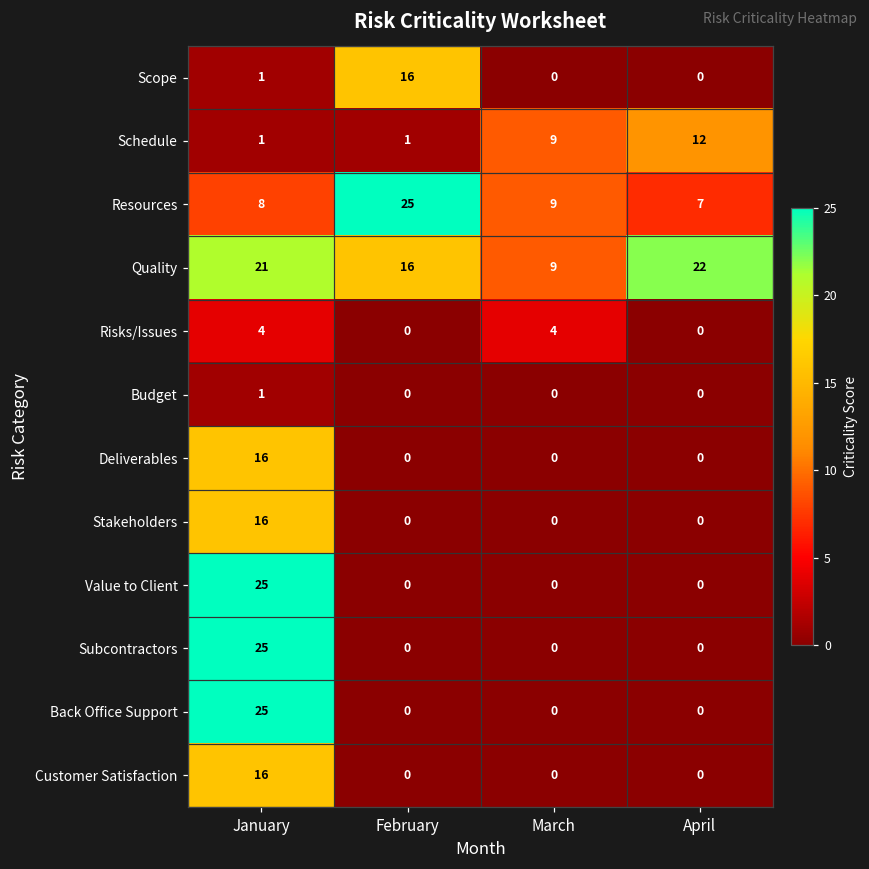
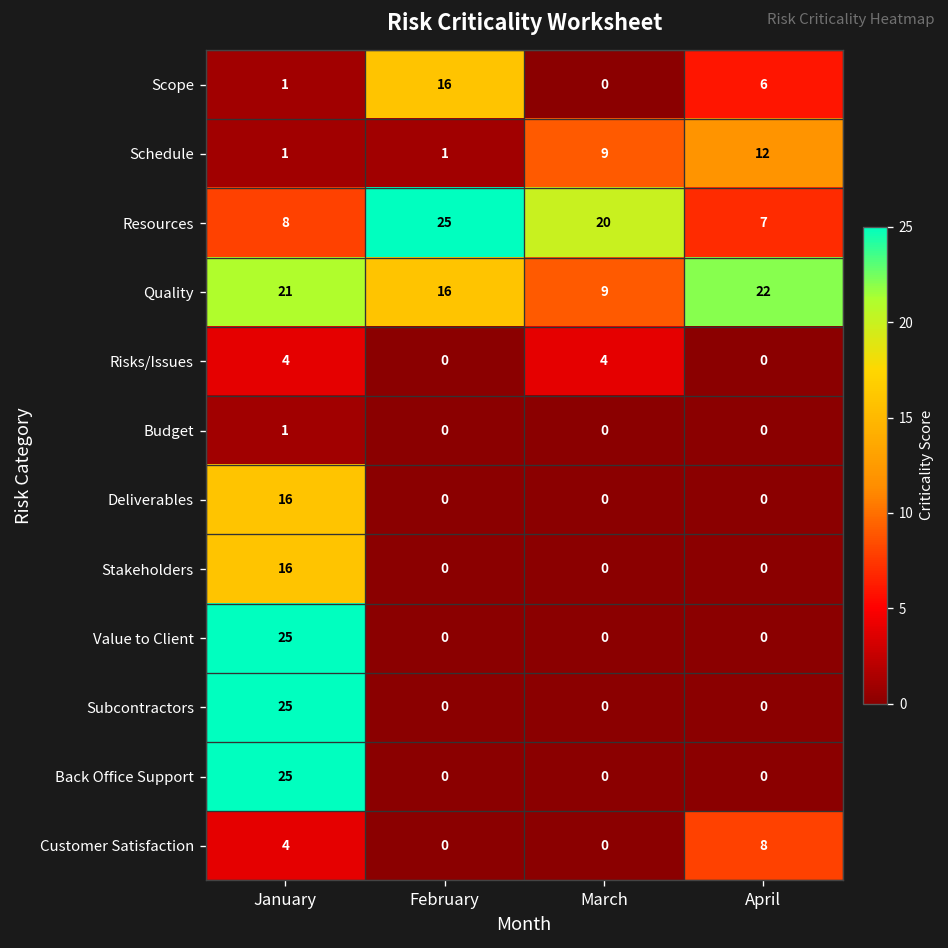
  {
    "Scope": {
      "January": 1,
      "February": 16,
      "March": 0,
-     "April": 0
+     "April": 6
    },
    "Schedule": {
      "January": 1,
      "February": 1,
      "March": 9,
      "April": 12
    },
    "Resources": {
      "January": 8,
      "February": 25,
-     "March": 9,
+     "March": 20,
      "April": 7
    },
    "Quality": {
      "January": 21,
      "February": 16,
      "March": 9,
      "April": 22
    },
    "Risks/Issues": {
      "January": 4,
      "February": 0,
      "March": 4,
      "April": 0
    },
    "Budget": {
      "January": 1,
      "February": 0,
      "March": 0,
      "April": 0
    },
    "Deliverables": {
      "January": 16,
      "February": 0,
      "March": 0,
      "April": 0
    },
    "Stakeholders": {
      "January": 16,
      "February": 0,
      "March": 0,
      "April": 0
    },
    "Value to Client": {
      "January": 25,
      "February": 0,
      "March": 0,
      "April": 0
    },
    "Subcontractors": {
      "January": 25,
      "February": 0,
      "March": 0,
      "April": 0
    },
    "Back Office Support": {
      "January": 25,
      "February": 0,
      "March": 0,
      "April": 0
    },
    "Customer Satisfaction": {
-     "January": 16,
+     "January": 4,
      "February": 0,
      "March": 0,
-     "April": 0
+     "April": 8
    }
  }
